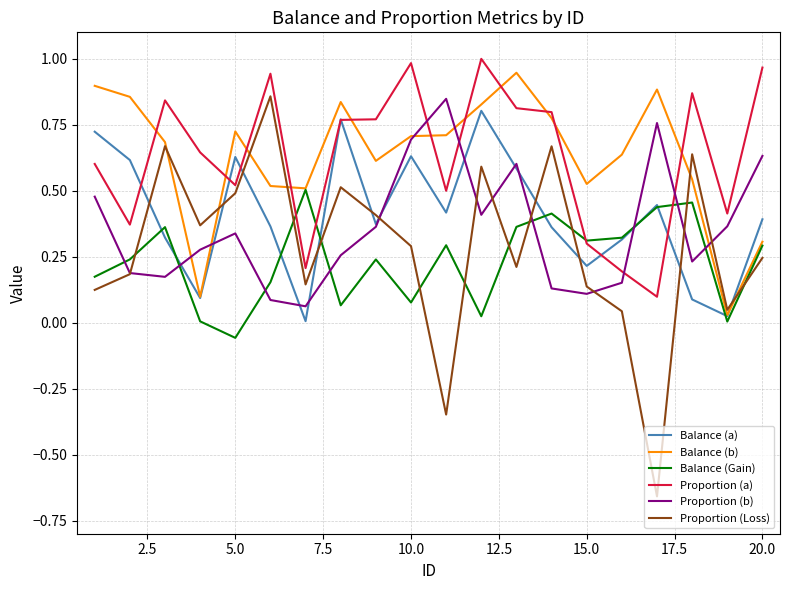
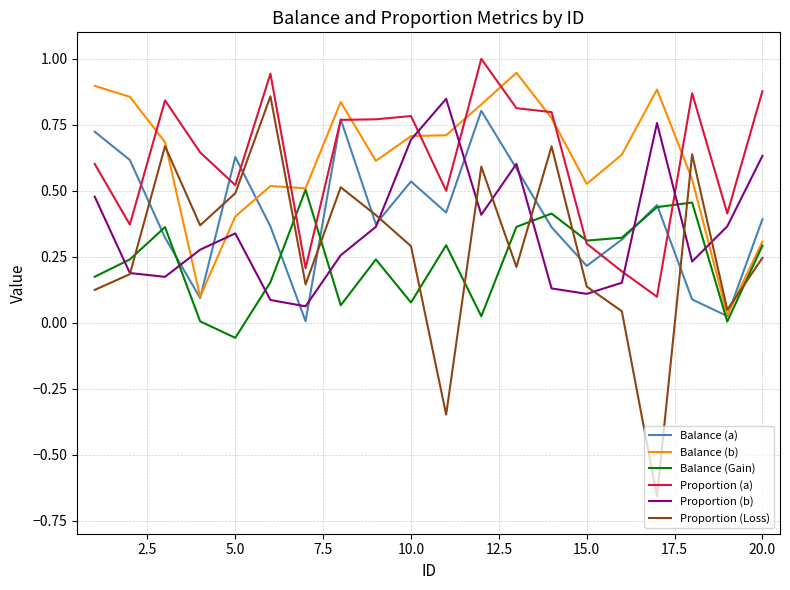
  {
    "Balance (a)": {
      "5.0": 0.63,
-     "10.0": 0.63,
+     "10.0": 0.53,
      "15.0": 0.21,
      "20.0": 0.39
    },
    "Balance (b)": {
-     "5.0": 0.72,
+     "5.0": 0.40,
      "10.0": 0.71,
      "15.0": 0.53,
      "20.0": 0.31
    },
    "Balance (Gain)": {
      "5.0": -0.06,
      "10.0": 0.08,
      "15.0": 0.31,
      "20.0": 0.29
    },
    "Proportion (a)": {
      "5.0": 0.52,
-     "10.0": 0.98,
+     "10.0": 0.78,
      "15.0": 0.30,
-     "20.0": 0.97
+     "20.0": 0.88
    },
    "Proportion (b)": {
      "5.0": 0.34,
      "10.0": 0.69,
      "15.0": 0.11,
      "20.0": 0.63
    },
    "Proportion (Loss)": {
      "5.0": 0.49,
      "10.0": 0.29,
      "15.0": 0.14,
      "20.0": 0.25
    }
  }
